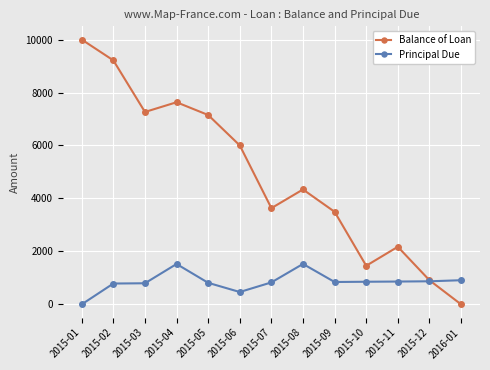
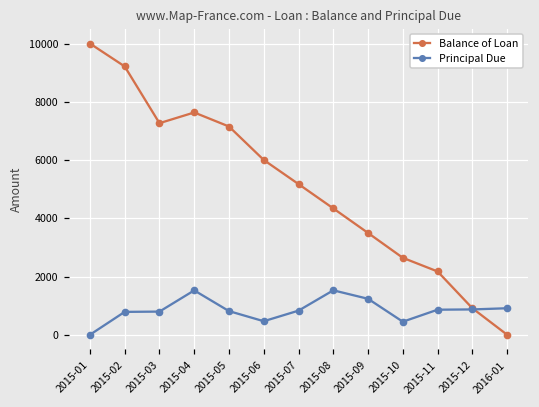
  {
    "Balance of Loan": {
      "2015-01": 10000,
      "2015-02": 9200,
      "2015-03": 7300,
      "2015-04": 7600,
      "2015-05": 7200,
      "2015-06": 6000,
-     "2015-07": 3600,
+     "2015-07": 5200,
      "2015-08": 4300,
      "2015-09": 3500,
-     "2015-10": 1500,
+     "2015-10": 2600,
      "2015-11": 2200,
      "2016-01": 0
    },
    "Principal Due": {
      "2015-01": 0,
      "2015-02": 800,
      "2015-03": 800,
      "2015-04": 1500,
      "2015-05": 800,
      "2015-06": 500,
      "2015-07": 800,
      "2015-08": 1500,
-     "2015-09": 800,
-     "2015-10": 900,
+     "2015-09": 1200,
+     "2015-10": 400,
      "2015-11": 900,
      "2016-01": 900
    }
  }
